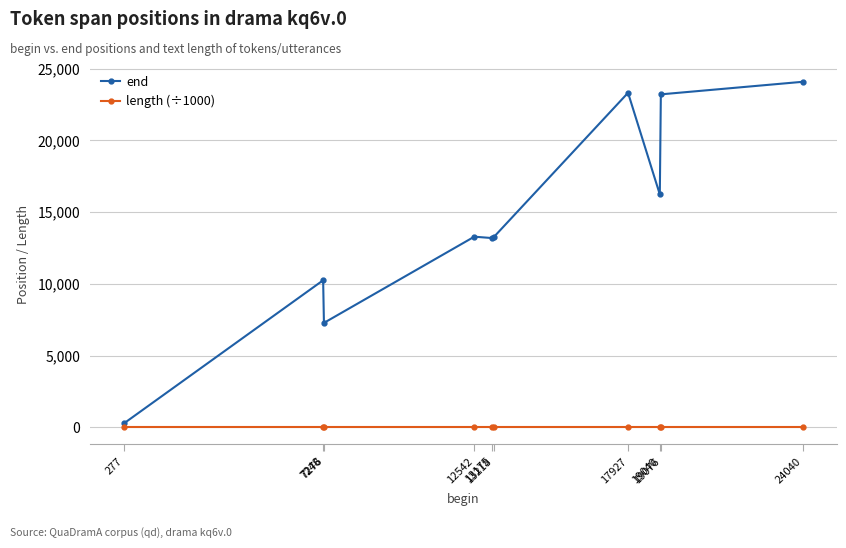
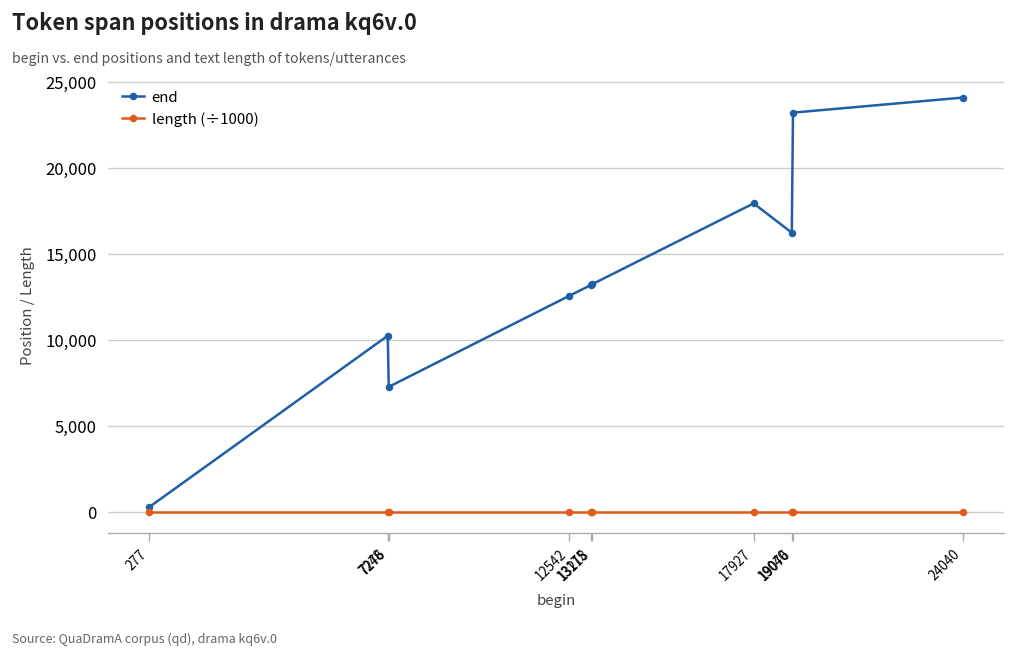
  {
    "end": {
      "277": "300",
      "7248": "10,300",
      "7276": "7,300",
-     "12542": "13,300",
+     "12542": "12,600",
      "13175": "13,200",
      "13218": "13,200",
-     "17927": "23,300",
+     "17927": "17,900",
      "19040": "16,200",
      "19076": "23,200",
      "24040": "24,100"
    },
    "length (÷1000)": {
      "277": "0",
      "7248": "0",
      "7276": "0",
      "12542": "0",
      "13175": "0",
      "13218": "0",
      "17927": "0",
      "19040": "0",
      "19076": "0",
      "24040": "0"
    }
  }
